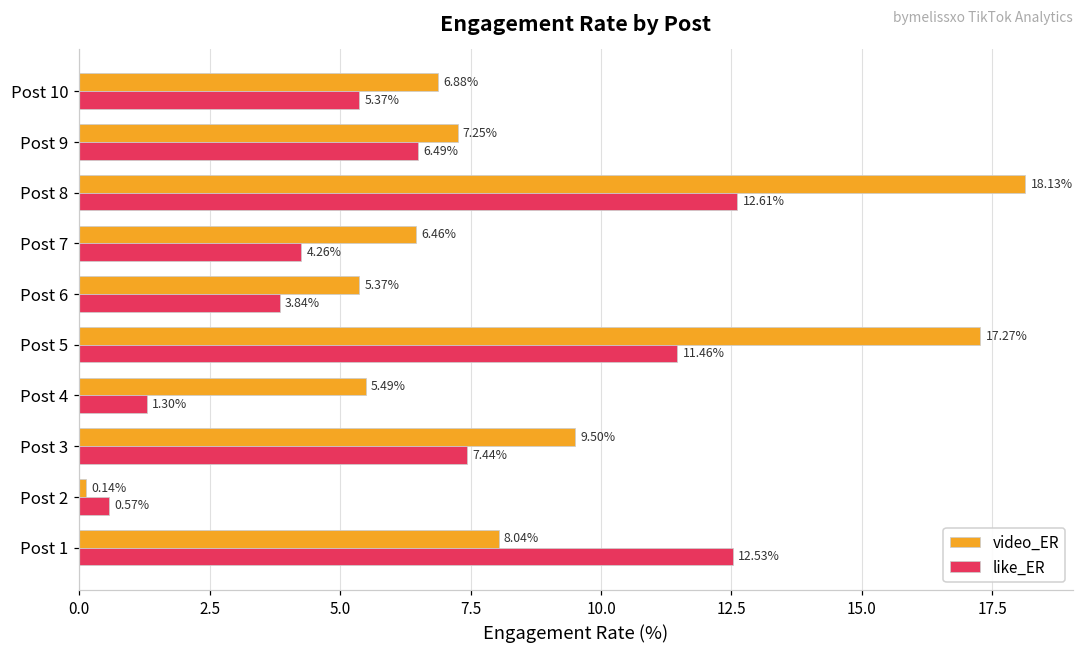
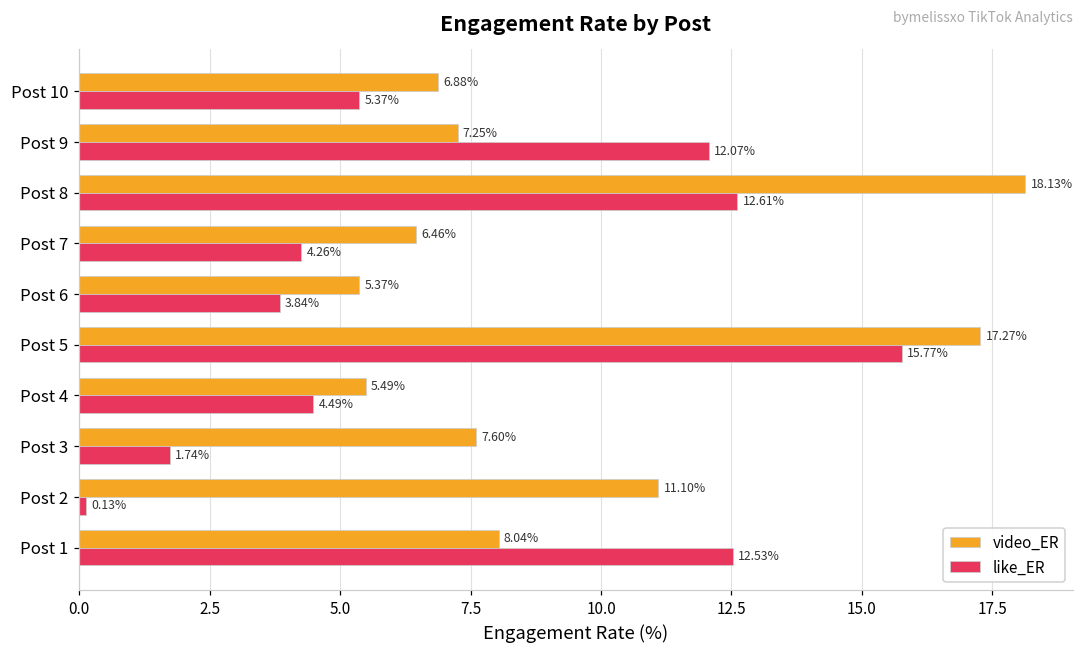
  {
    "video_ER": {
      "Post 10": "6.88%",
      "Post 9": "7.25%",
      "Post 8": "18.13%",
      "Post 7": "6.46%",
      "Post 6": "5.37%",
      "Post 5": "17.27%",
      "Post 4": "5.49%",
-     "Post 3": "9.50%",
-     "Post 2": "0.14%",
+     "Post 3": "7.60%",
+     "Post 2": "11.10%",
      "Post 1": "8.04%"
    },
    "like_ER": {
      "Post 10": "5.37%",
-     "Post 9": "6.49%",
+     "Post 9": "12.07%",
      "Post 8": "12.61%",
      "Post 7": "4.26%",
      "Post 6": "3.84%",
-     "Post 5": "11.46%",
-     "Post 4": "1.30%",
-     "Post 3": "7.44%",
-     "Post 2": "0.57%",
+     "Post 5": "15.77%",
+     "Post 4": "4.49%",
+     "Post 3": "1.74%",
+     "Post 2": "0.13%",
      "Post 1": "12.53%"
    }
  }
